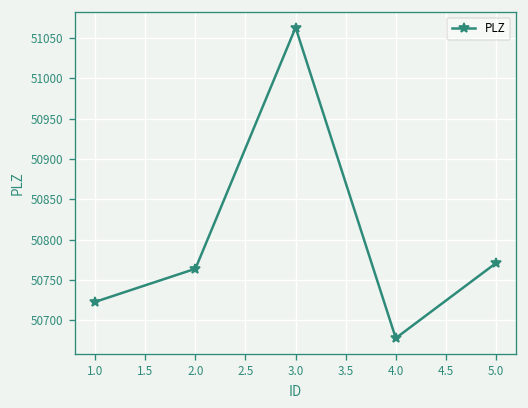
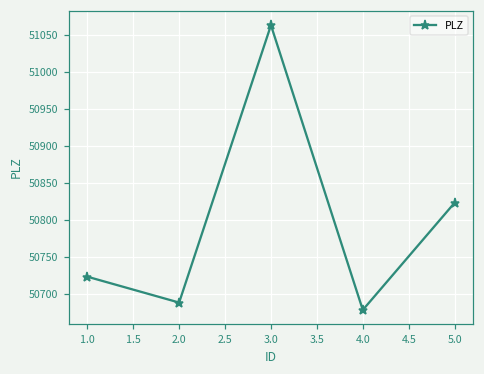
  {
    "1.0": 50720,
-   "2.0": 50760,
+   "2.0": 50690,
    "3.0": 51060,
    "4.0": 50680,
-   "5.0": 50770
+   "5.0": 50820
  }
